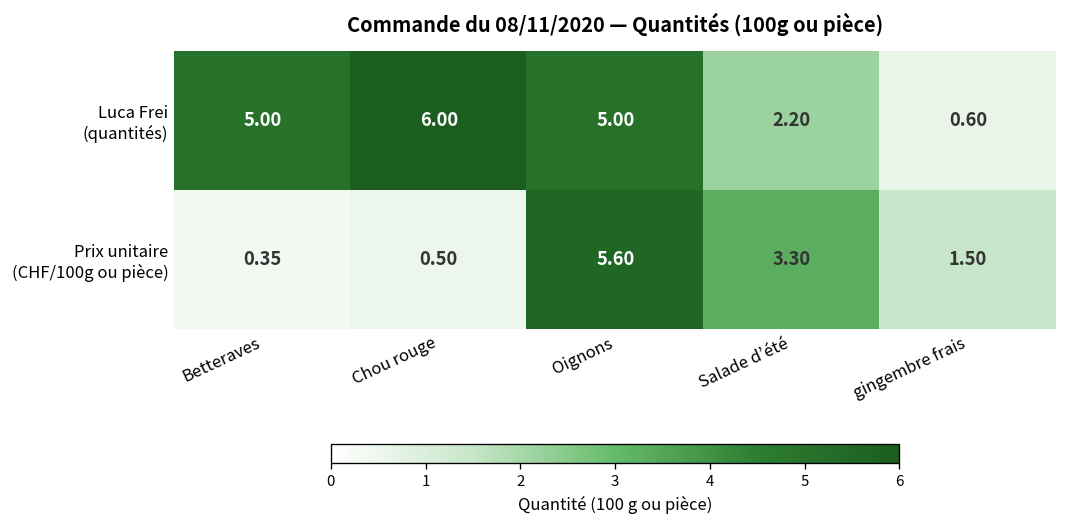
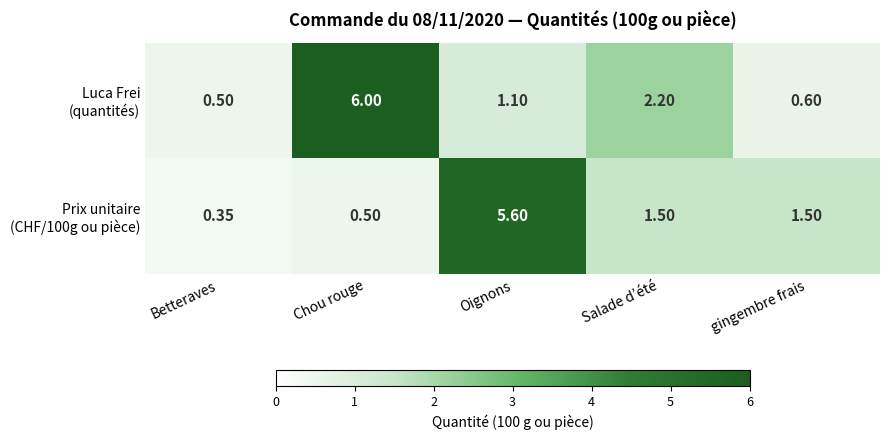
  {
    "Luca Frei (quantités)": {
-     "Betteraves": 5.00,
+     "Betteraves": 0.50,
      "Chou rouge": 6.00,
-     "Oignons": 5.00,
+     "Oignons": 1.10,
      "Salade d’été": 2.20,
      "gingembre frais": 0.60
    },
    "Prix unitaire (CHF/100g ou pièce)": {
      "Betteraves": 0.35,
      "Chou rouge": 0.50,
      "Oignons": 5.60,
-     "Salade d’été": 3.30,
+     "Salade d’été": 1.50,
      "gingembre frais": 1.50
    }
  }
